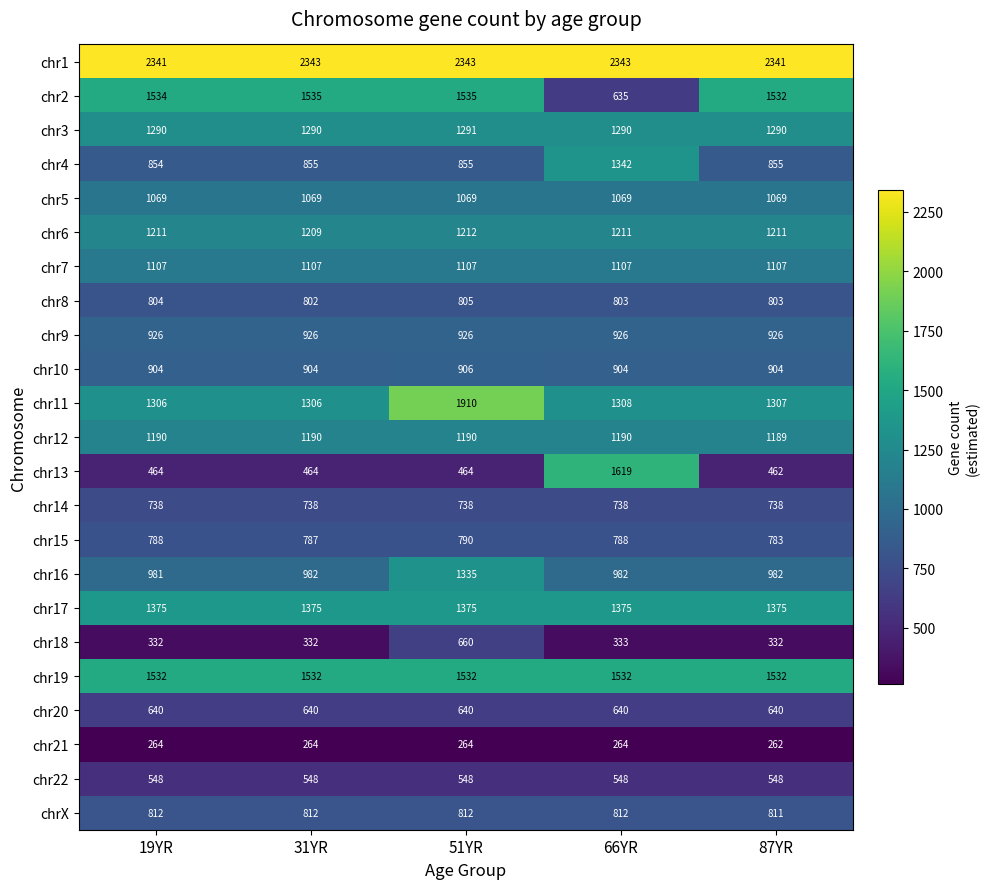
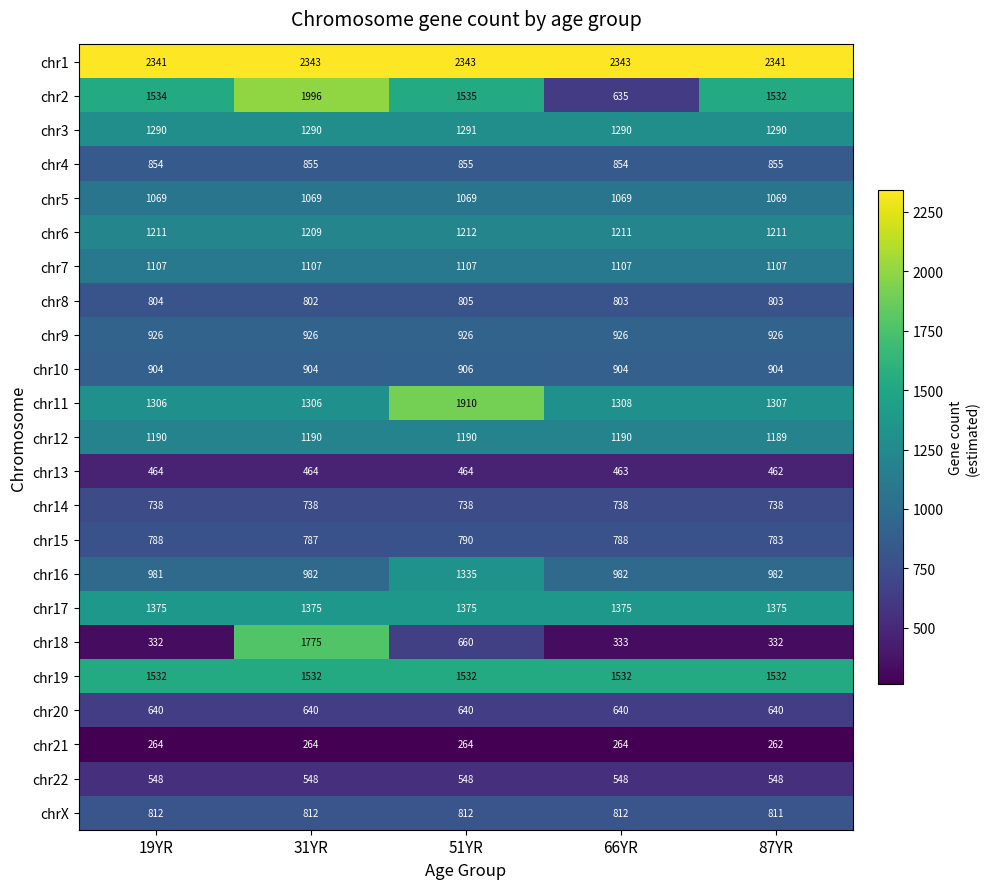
  {
    "chr1": {
      "19YR": 2341,
      "31YR": 2343,
      "51YR": 2343,
      "66YR": 2343,
      "87YR": 2341
    },
    "chr2": {
      "19YR": 1534,
-     "31YR": 1535,
+     "31YR": 1996,
      "51YR": 1535,
      "66YR": 635,
      "87YR": 1532
    },
    "chr3": {
      "19YR": 1290,
      "31YR": 1290,
      "51YR": 1291,
      "66YR": 1290,
      "87YR": 1290
    },
    "chr4": {
      "19YR": 854,
      "31YR": 855,
      "51YR": 855,
-     "66YR": 1342,
+     "66YR": 854,
      "87YR": 855
    },
    "chr5": {
      "19YR": 1069,
      "31YR": 1069,
      "51YR": 1069,
      "66YR": 1069,
      "87YR": 1069
    },
    "chr6": {
      "19YR": 1211,
      "31YR": 1209,
      "51YR": 1212,
      "66YR": 1211,
      "87YR": 1211
    },
    "chr7": {
      "19YR": 1107,
      "31YR": 1107,
      "51YR": 1107,
      "66YR": 1107,
      "87YR": 1107
    },
    "chr8": {
      "19YR": 804,
      "31YR": 802,
      "51YR": 805,
      "66YR": 803,
      "87YR": 803
    },
    "chr9": {
      "19YR": 926,
      "31YR": 926,
      "51YR": 926,
      "66YR": 926,
      "87YR": 926
    },
    "chr10": {
      "19YR": 904,
      "31YR": 904,
      "51YR": 906,
      "66YR": 904,
      "87YR": 904
    },
    "chr11": {
      "19YR": 1306,
      "31YR": 1306,
      "51YR": 1910,
      "66YR": 1308,
      "87YR": 1307
    },
    "chr12": {
      "19YR": 1190,
      "31YR": 1190,
      "51YR": 1190,
      "66YR": 1190,
      "87YR": 1189
    },
    "chr13": {
      "19YR": 464,
      "31YR": 464,
      "51YR": 464,
-     "66YR": 1619,
+     "66YR": 463,
      "87YR": 462
    },
    "chr14": {
      "19YR": 738,
      "31YR": 738,
      "51YR": 738,
      "66YR": 738,
      "87YR": 738
    },
    "chr15": {
      "19YR": 788,
      "31YR": 787,
      "51YR": 790,
      "66YR": 788,
      "87YR": 783
    },
    "chr16": {
      "19YR": 981,
      "31YR": 982,
      "51YR": 1335,
      "66YR": 982,
      "87YR": 982
    },
    "chr17": {
      "19YR": 1375,
      "31YR": 1375,
      "51YR": 1375,
      "66YR": 1375,
      "87YR": 1375
    },
    "chr18": {
      "19YR": 332,
-     "31YR": 332,
+     "31YR": 1775,
      "51YR": 660,
      "66YR": 333,
      "87YR": 332
    },
    "chr19": {
      "19YR": 1532,
      "31YR": 1532,
      "51YR": 1532,
      "66YR": 1532,
      "87YR": 1532
    },
    "chr20": {
      "19YR": 640,
      "31YR": 640,
      "51YR": 640,
      "66YR": 640,
      "87YR": 640
    },
    "chr21": {
      "19YR": 264,
      "31YR": 264,
      "51YR": 264,
      "66YR": 264,
      "87YR": 262
    },
    "chr22": {
      "19YR": 548,
      "31YR": 548,
      "51YR": 548,
      "66YR": 548,
      "87YR": 548
    },
    "chrX": {
      "19YR": 812,
      "31YR": 812,
      "51YR": 812,
      "66YR": 812,
      "87YR": 811
    }
  }
